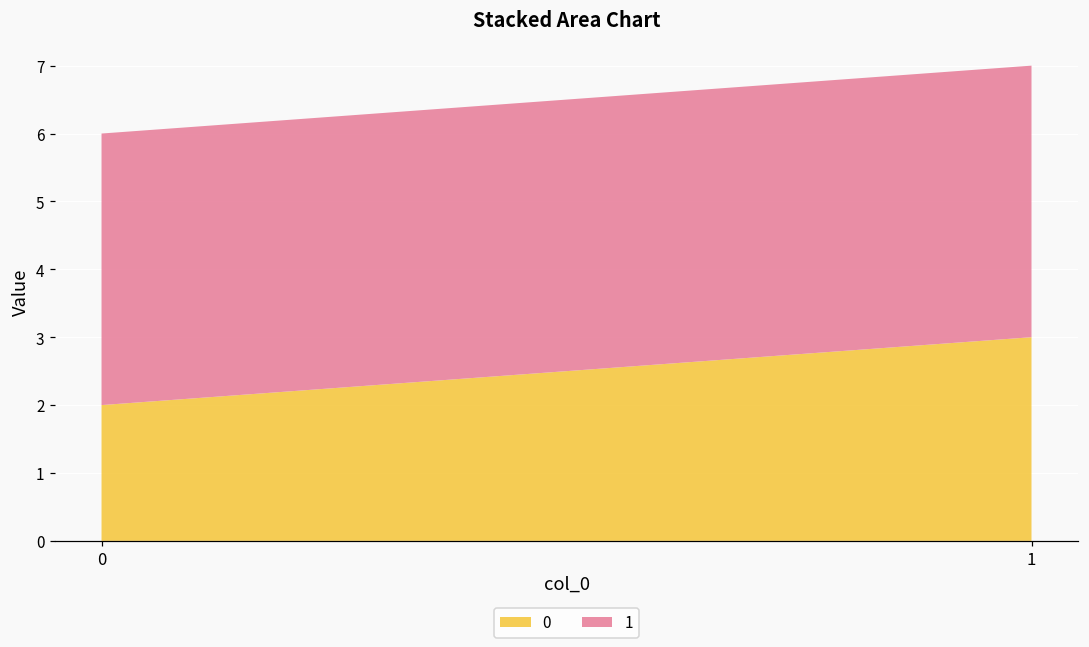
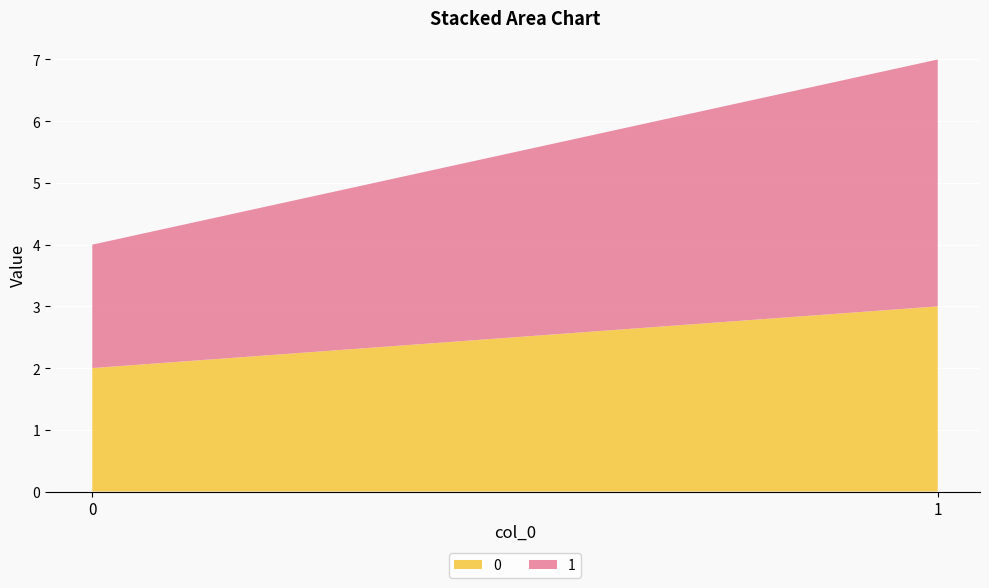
  {
    "0": {
      "0": 2,
      "1": 3
    },
    "1": {
-     "0": 4,
+     "0": 2,
      "1": 4
    }
  }
